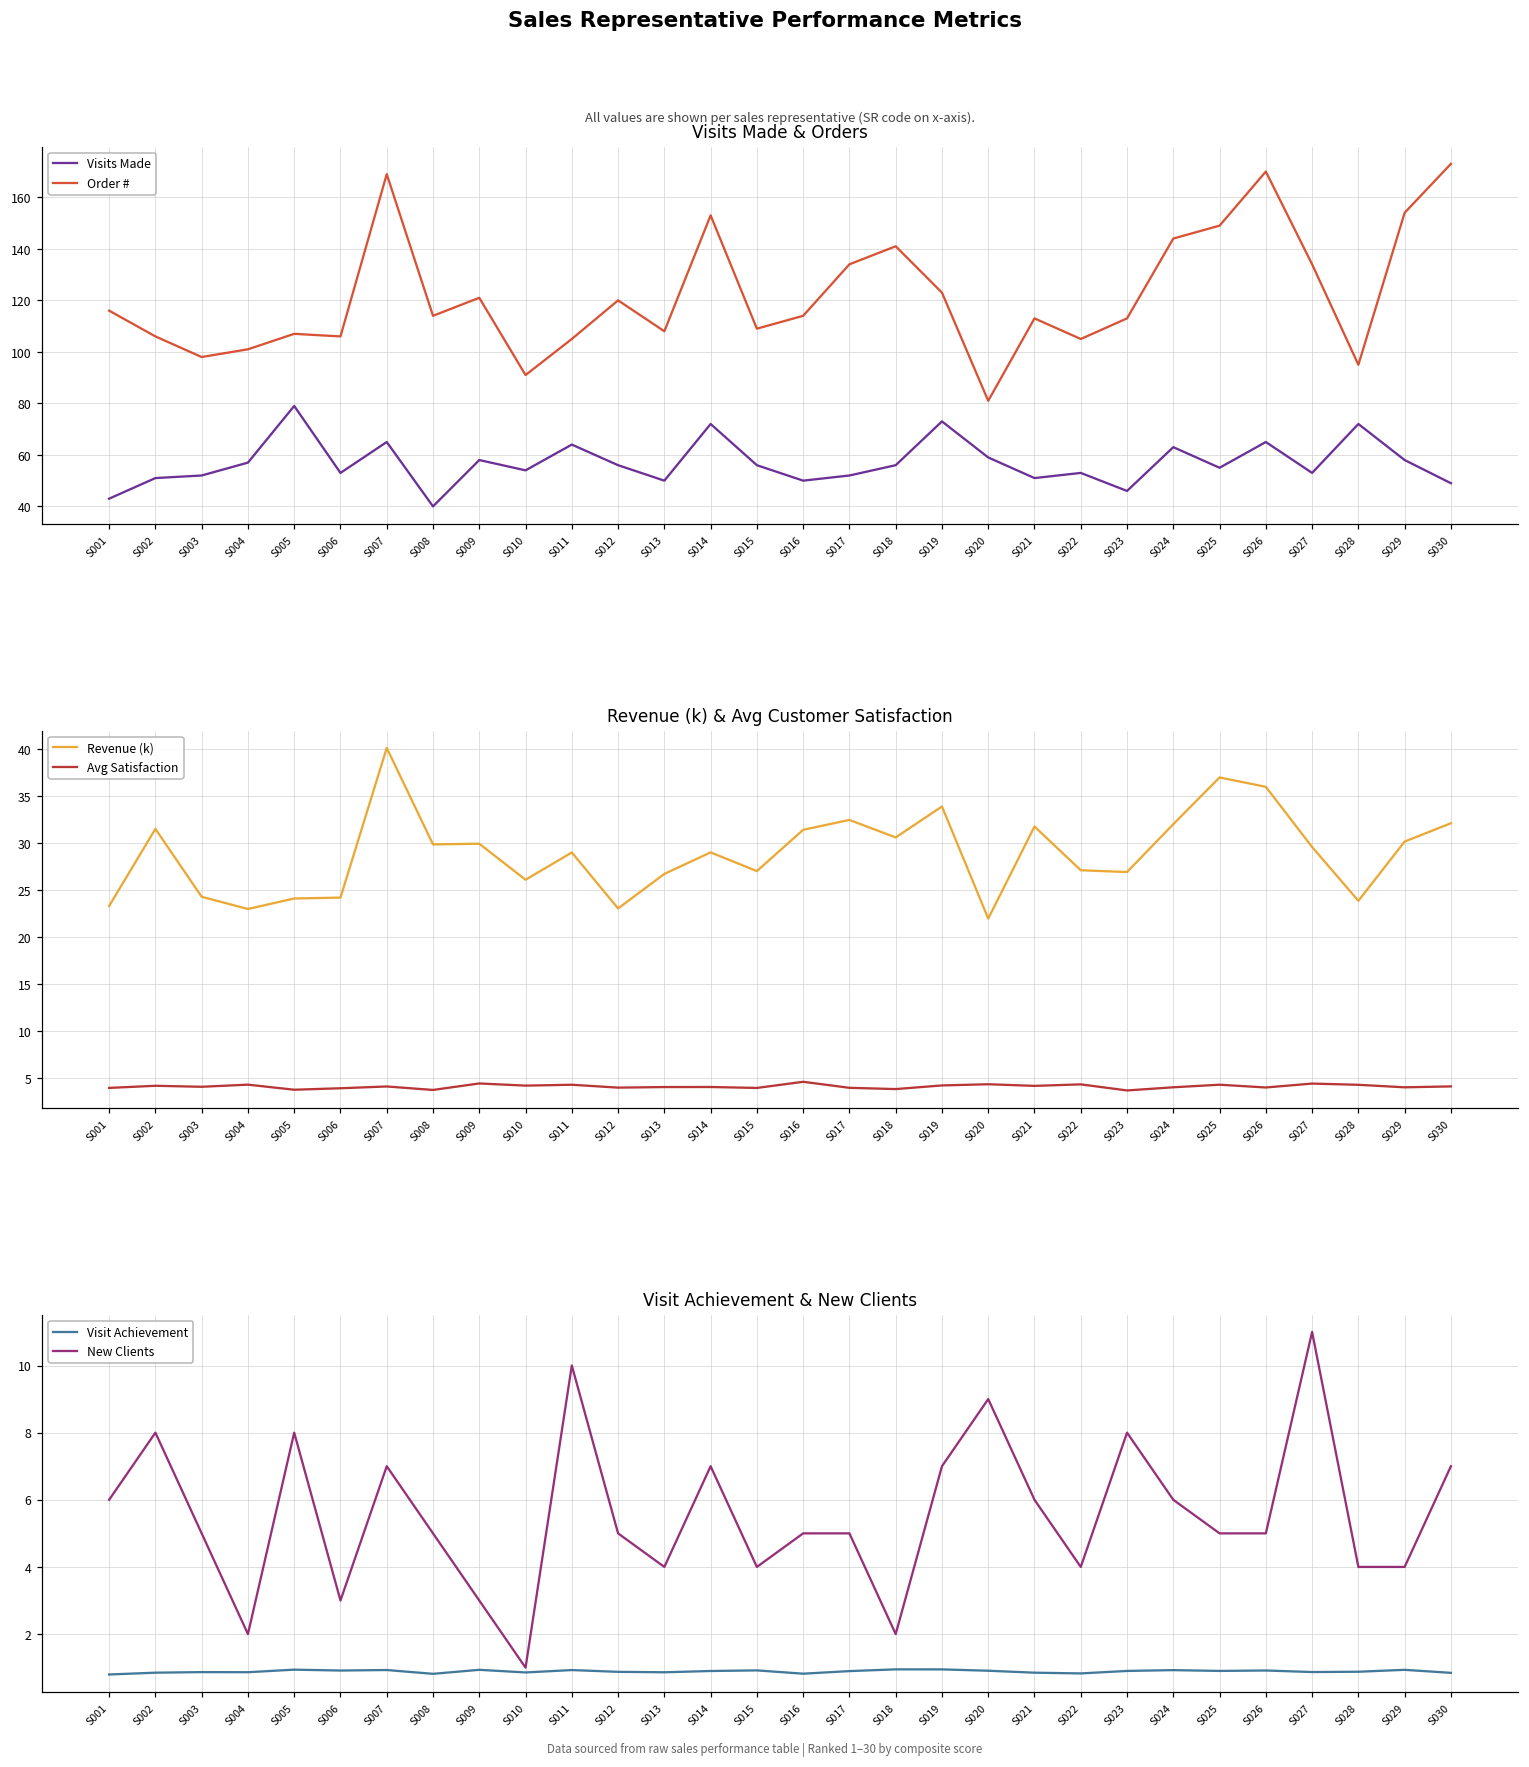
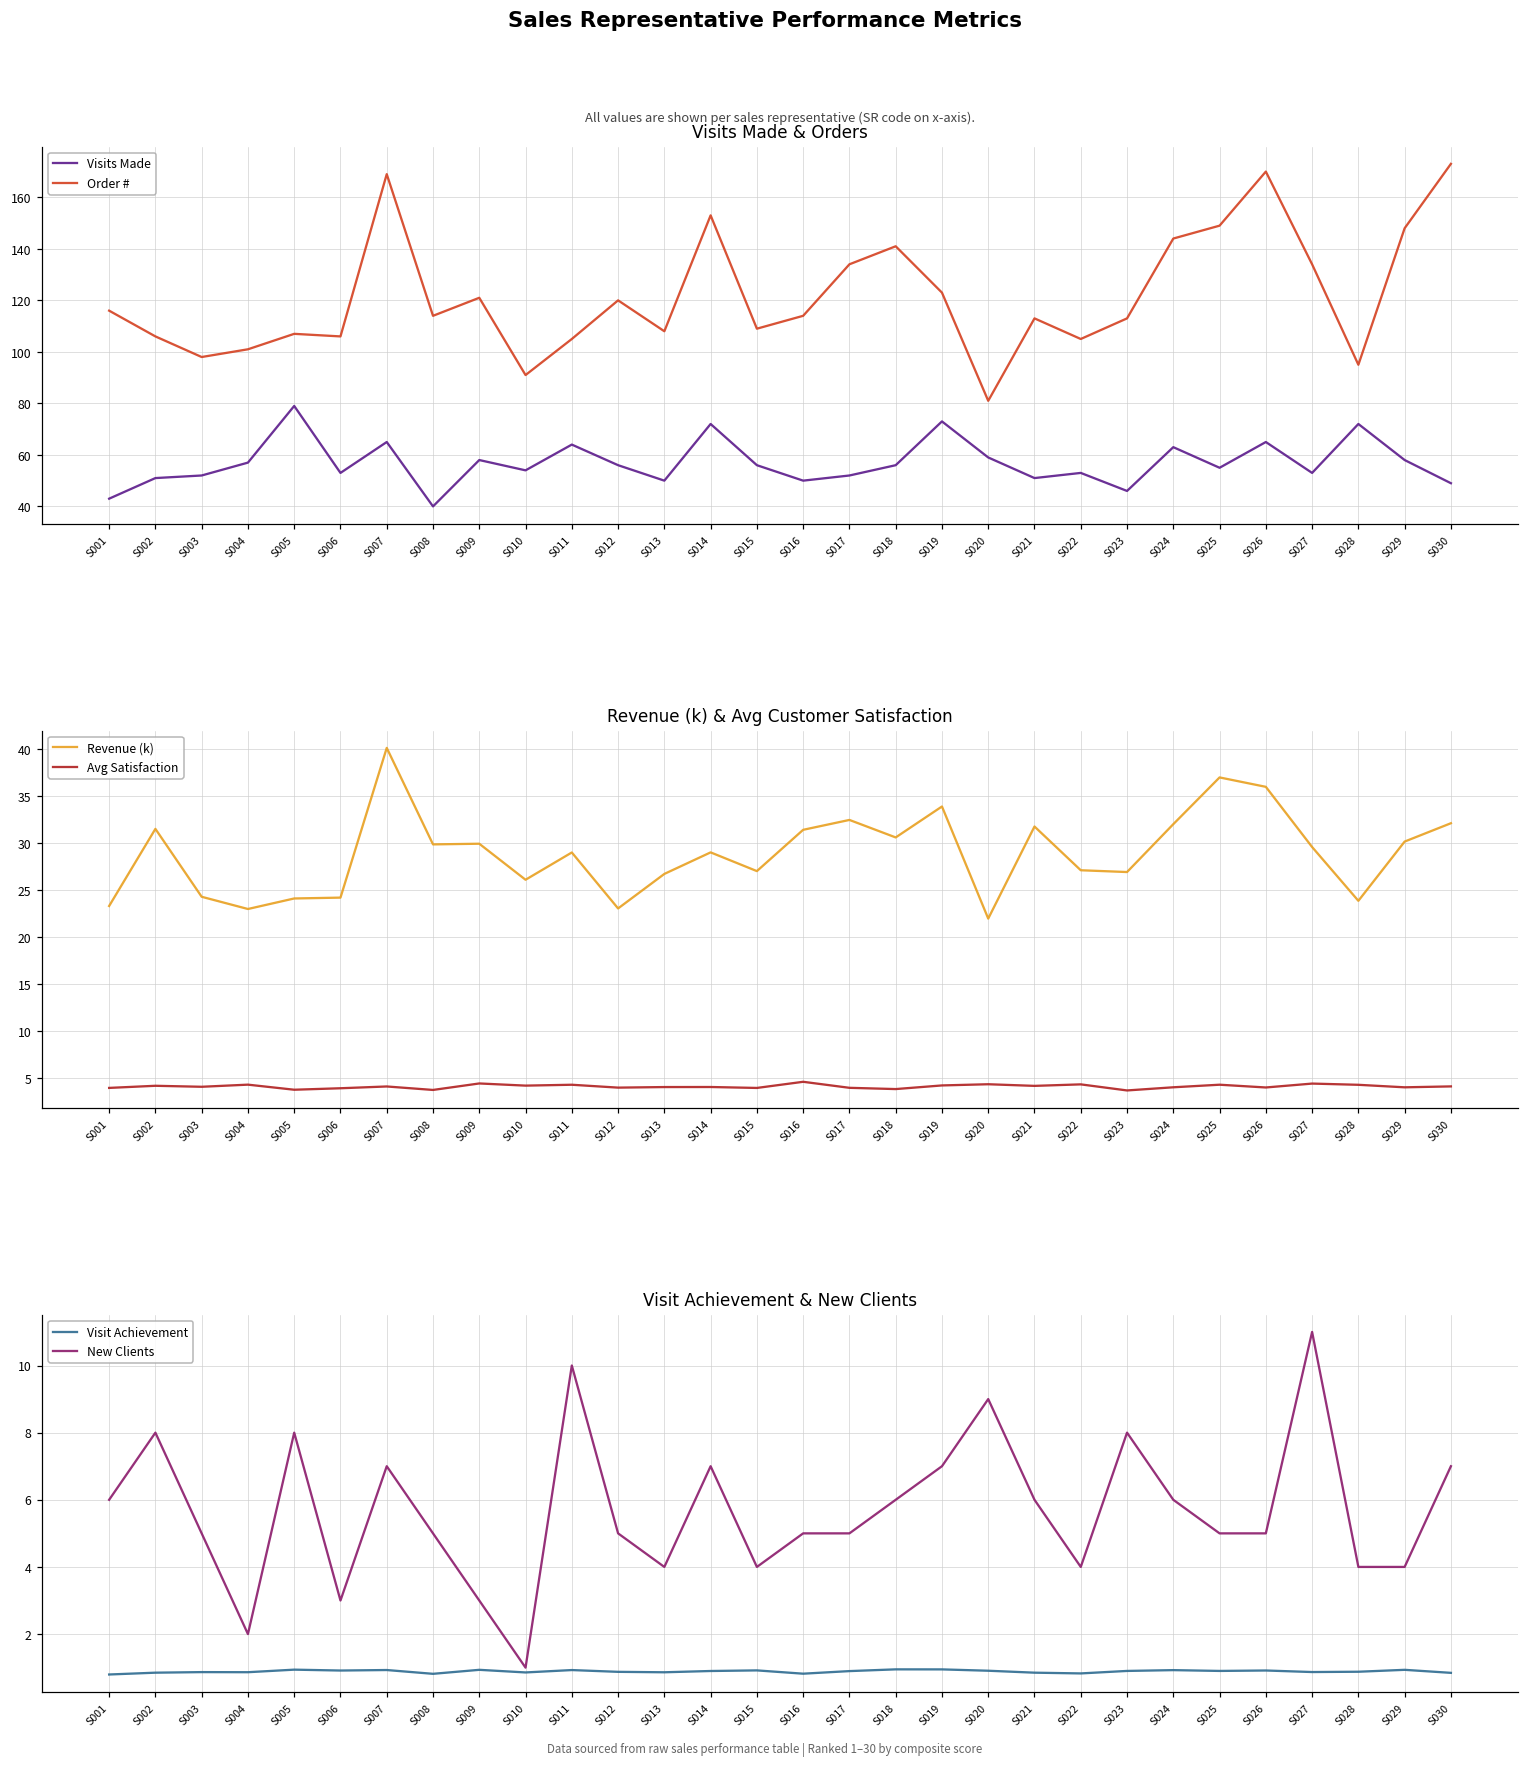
  {
    "Visits Made & Orders": {
      "Visits Made": {
        "S001": 43,
        "S002": 51,
        "S003": 52,
        "S004": 57,
        "S005": 79,
        "S006": 53,
        "S007": 65,
        "S008": 40,
        "S009": 58,
        "S010": 54,
        "S011": 64,
        "S012": 56,
        "S013": 50,
        "S014": 72,
        "S015": 56,
        "S016": 50,
        "S017": 52,
        "S018": 56,
        "S019": 73,
        "S020": 59,
        "S021": 51,
        "S022": 53,
        "S023": 46,
        "S024": 63,
        "S025": 55,
        "S026": 65,
        "S027": 53,
        "S028": 72,
        "S029": 58,
        "S030": 49
      },
      "Order #": {
        "S001": 116,
        "S002": 106,
        "S003": 98,
        "S004": 101,
        "S005": 107,
        "S006": 106,
        "S007": 169,
        "S008": 114,
        "S009": 121,
        "S010": 91,
        "S011": 105,
        "S012": 120,
        "S013": 108,
        "S014": 153,
        "S015": 109,
        "S016": 114,
        "S017": 134,
        "S018": 141,
        "S019": 123,
        "S020": 81,
        "S021": 113,
        "S022": 105,
        "S023": 113,
        "S024": 144,
        "S025": 149,
        "S026": 170,
        "S027": 134,
        "S028": 95,
-       "S029": 154,
+       "S029": 148,
        "S030": 173
      }
    },
    "Revenue (k) & Avg Customer Satisfaction": {
      "Revenue (k)": {
        "S001": 23,
        "S002": 32,
        "S003": 24,
        "S004": 23,
        "S005": 24,
        "S006": 24,
        "S007": 40,
        "S008": 30,
        "S009": 30,
        "S010": 26,
        "S011": 29,
        "S012": 23,
        "S013": 27,
        "S014": 29,
        "S015": 27,
        "S016": 31,
        "S017": 32,
        "S018": 31,
        "S019": 34,
        "S020": 22,
        "S021": 32,
        "S022": 27,
        "S023": 27,
        "S024": 32,
        "S025": 37,
        "S026": 36,
        "S027": 30,
        "S028": 24,
        "S029": 30,
        "S030": 32
      },
      "Avg Satisfaction": {
        "S001": 4,
        "S002": 4,
        "S003": 4,
        "S004": 4,
        "S005": 4,
        "S006": 4,
        "S007": 4,
        "S008": 4,
        "S009": 4,
        "S010": 4,
        "S011": 4,
        "S012": 4,
        "S013": 4,
        "S014": 4,
        "S015": 4,
        "S016": 5,
        "S017": 4,
        "S018": 4,
        "S019": 4,
        "S020": 4,
        "S021": 4,
        "S022": 4,
        "S023": 4,
        "S024": 4,
        "S025": 4,
        "S026": 4,
        "S027": 4,
        "S028": 4,
        "S029": 4,
        "S030": 4
      }
    },
    "Visit Achievement & New Clients": {
      "Visit Achievement": {
        "S001": 0.8,
        "S002": 0.9,
        "S003": 0.9,
        "S004": 0.9,
        "S005": 1,
        "S006": 0.9,
        "S007": 1,
        "S008": 0.8,
        "S009": 1,
        "S010": 0.9,
        "S011": 1,
        "S012": 0.9,
        "S013": 0.9,
        "S014": 0.9,
        "S015": 0.9,
        "S016": 0.8,
        "S017": 0.9,
        "S018": 1,
        "S019": 1,
        "S020": 0.9,
        "S021": 0.9,
        "S022": 0.8,
        "S023": 0.9,
        "S024": 1,
        "S025": 0.9,
        "S026": 0.9,
        "S027": 0.9,
        "S028": 0.9,
        "S029": 1,
        "S030": 0.8
      },
      "New Clients": {
        "S001": 6,
        "S002": 8,
        "S003": 5,
        "S004": 2,
        "S005": 8,
        "S006": 3,
        "S007": 7,
        "S008": 5,
        "S009": 3,
        "S010": 1,
        "S011": 10,
        "S012": 5,
        "S013": 4,
        "S014": 7,
        "S015": 4,
        "S016": 5,
        "S017": 5,
-       "S018": 2,
+       "S018": 6,
        "S019": 7,
        "S020": 9,
        "S021": 6,
        "S022": 4,
        "S023": 8,
        "S024": 6,
        "S025": 5,
        "S026": 5,
        "S027": 11,
        "S028": 4,
        "S029": 4,
        "S030": 7
      }
    }
  }
